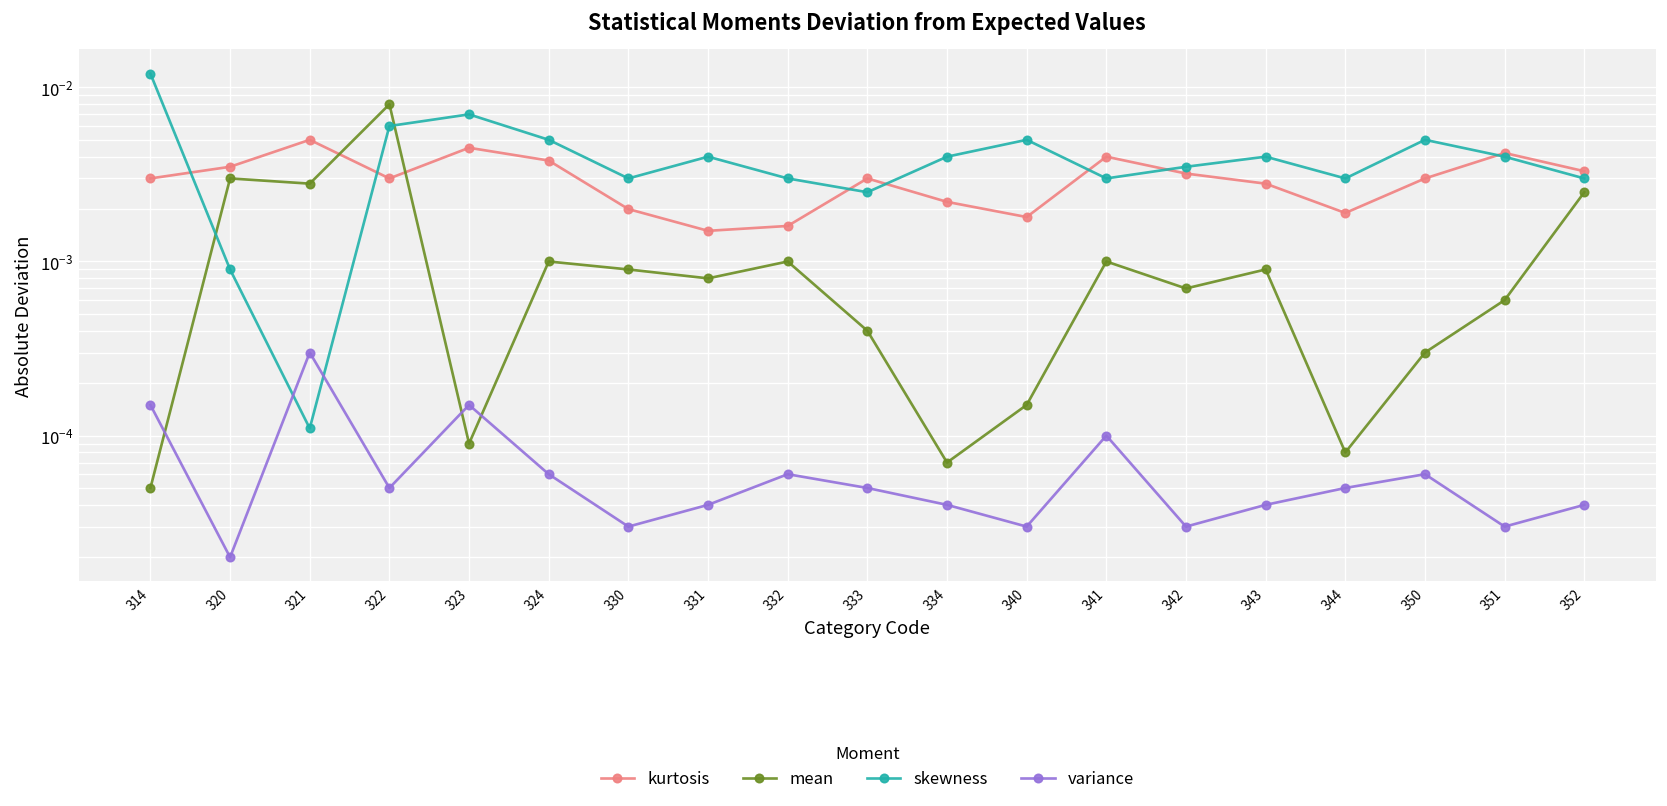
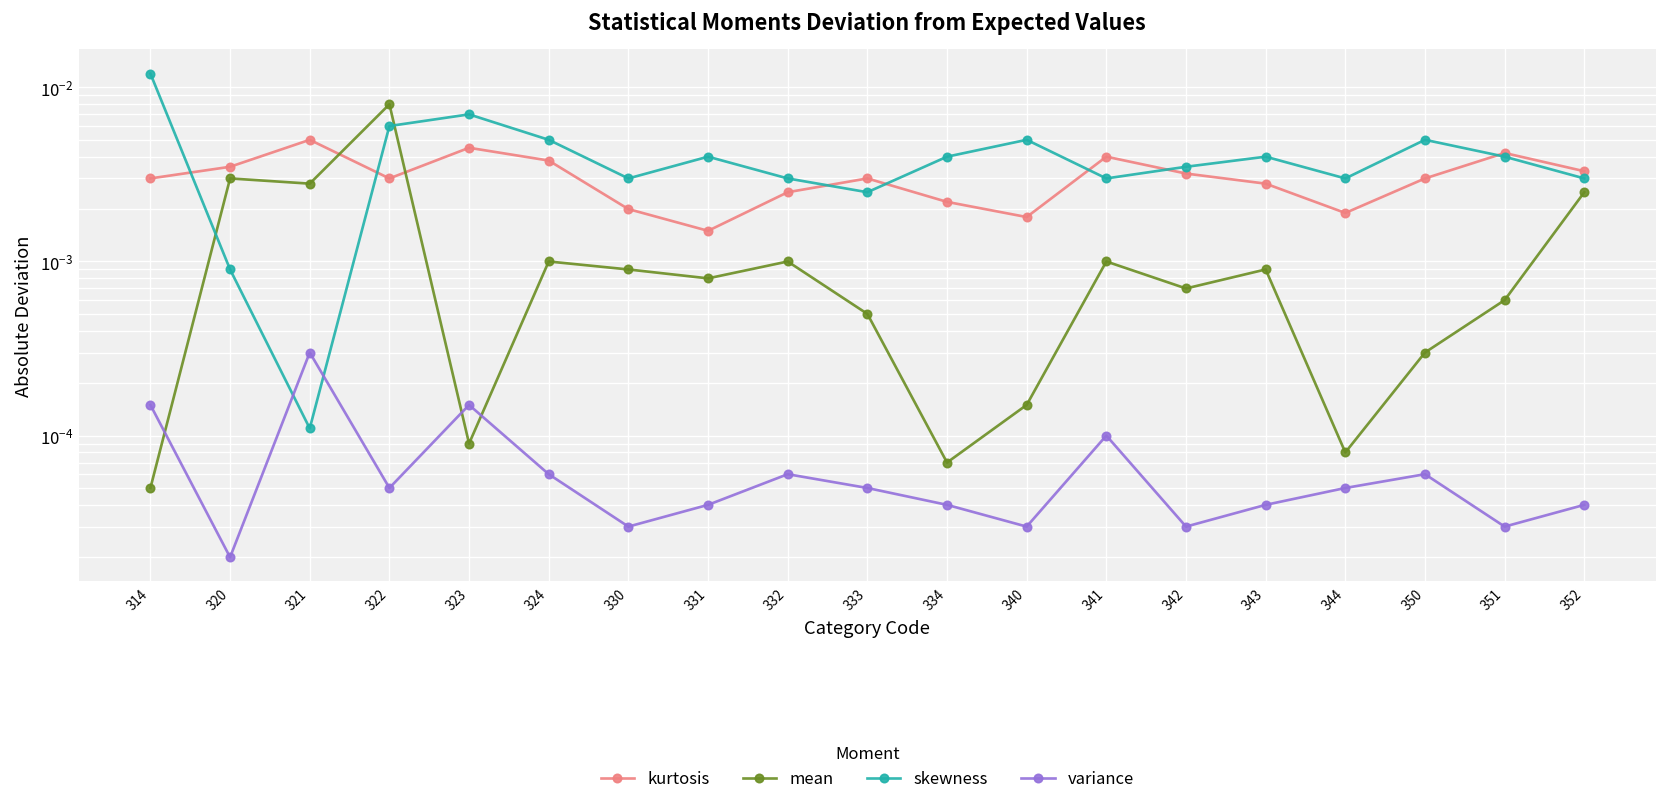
  {
    "kurtosis": {
      "314": 0.0030,
      "320": 0.0035,
      "321": 0.0050,
      "322": 0.0030,
      "323": 0.0045,
      "324": 0.0038,
      "330": 0.0020,
      "331": 0.0015,
-     "332": 0.0016,
+     "332": 0.0025,
      "333": 0.0030,
      "334": 0.0022,
      "340": 0.0018,
      "341": 0.0040,
      "342": 0.0032,
      "343": 0.0028,
      "344": 0.0019,
      "350": 0.0030,
      "351": 0.0042,
      "352": 0.0033
    },
    "mean": {
      "314": 0.000050,
      "320": 0.0030,
      "321": 0.0028,
      "322": 0.008,
      "323": 0.00009,
      "324": 0.0010,
      "330": 0.0009,
      "331": 0.0008,
      "332": 0.0010,
-     "333": 0.0004,
+     "333": 0.0005,
      "334": 0.00007,
      "340": 0.00015,
      "341": 0.0010,
      "342": 0.0007,
      "343": 0.0009,
      "344": 0.00008,
      "350": 0.0003,
      "351": 0.0006,
      "352": 0.0025
    },
    "skewness": {
      "314": 0.012,
      "320": 0.0009,
      "321": 0.00011,
      "322": 0.0060,
      "323": 0.007,
      "324": 0.0050,
      "330": 0.0030,
      "331": 0.0040,
      "332": 0.0030,
      "333": 0.0025,
      "334": 0.0040,
      "340": 0.0050,
      "341": 0.0030,
      "342": 0.0035,
      "343": 0.0040,
      "344": 0.0030,
      "350": 0.0050,
      "351": 0.0040,
      "352": 0.0030
    },
    "variance": {
      "314": 0.00015,
      "320": 0.000020,
      "321": 0.0003,
      "322": 0.000050,
      "323": 0.00015,
      "324": 0.000060,
      "330": 0.000030,
      "331": 0.000040,
      "332": 0.000060,
      "333": 0.000050,
      "334": 0.000040,
      "340": 0.000030,
      "341": 0.0001,
      "342": 0.000030,
      "343": 0.000040,
      "344": 0.000050,
      "350": 0.000060,
      "351": 0.000030,
      "352": 0.000040
    }
  }
